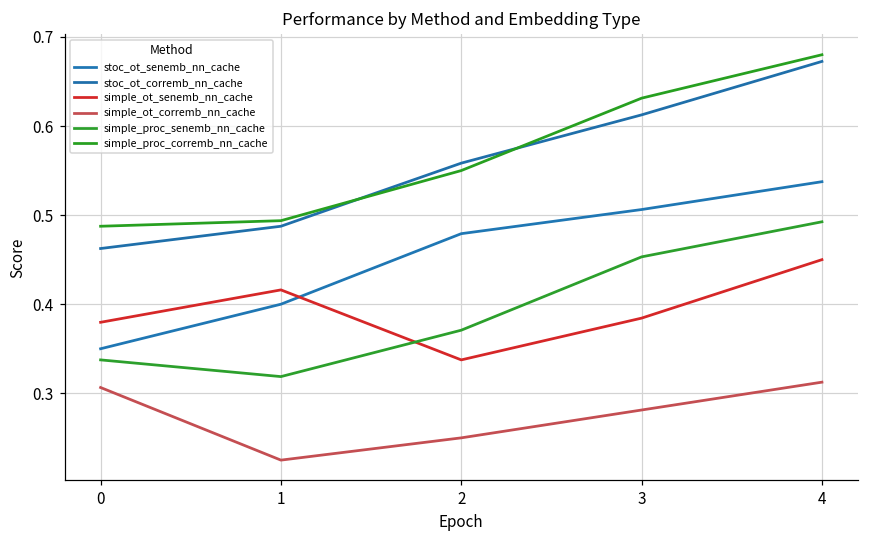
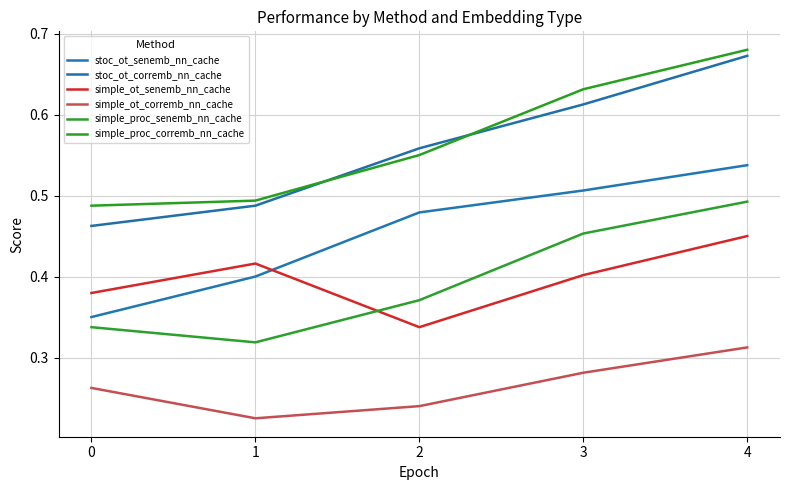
  {
    "simple_ot_senemb_nn_cache": {
      "0": 0.38,
      "1": 0.42,
      "2": 0.34,
-     "3": 0.38,
+     "3": 0.40,
      "4": 0.45
    },
    "simple_ot_corremb_nn_cache": {
-     "0": 0.31,
+     "0": 0.26,
      "1": 0.23,
-     "2": 0.25,
+     "2": 0.24,
      "3": 0.28,
      "4": 0.31
    }
  }
